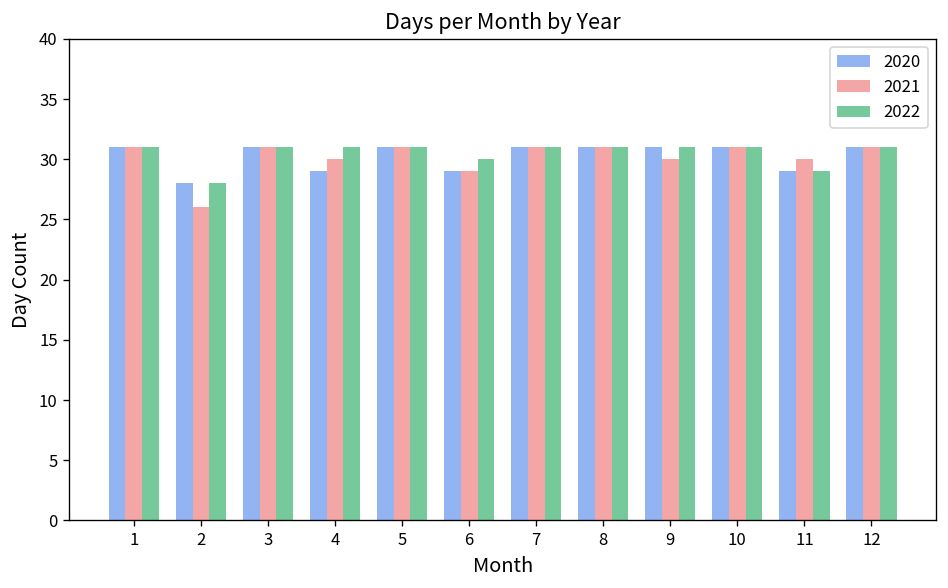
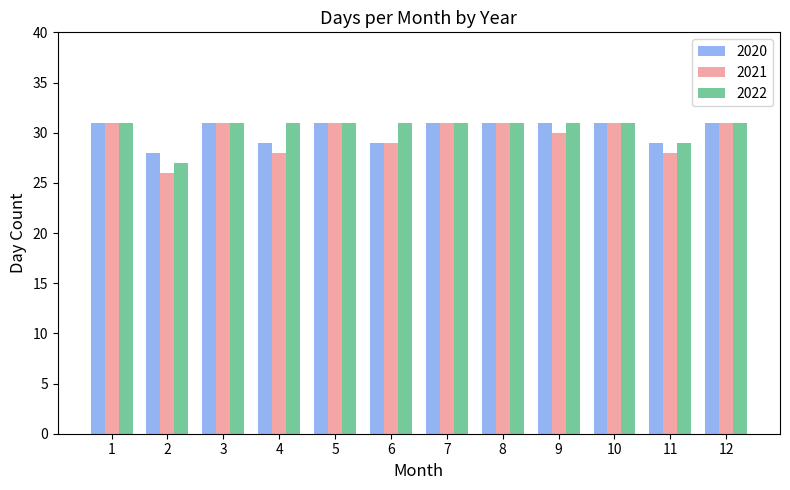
  {
    "2020": {
      "1": 31,
      "2": 28,
      "3": 31,
      "4": 29,
      "5": 31,
      "6": 29,
      "7": 31,
      "8": 31,
      "9": 31,
      "10": 31,
      "11": 29,
      "12": 31
    },
    "2021": {
      "1": 31,
      "2": 26,
      "3": 31,
-     "4": 30,
+     "4": 28,
      "5": 31,
      "6": 29,
      "7": 31,
      "8": 31,
      "9": 30,
      "10": 31,
-     "11": 30,
+     "11": 28,
      "12": 31
    },
    "2022": {
      "1": 31,
-     "2": 28,
+     "2": 27,
      "3": 31,
      "4": 31,
      "5": 31,
-     "6": 30,
+     "6": 31,
      "7": 31,
      "8": 31,
      "9": 31,
      "10": 31,
      "11": 29,
      "12": 31
    }
  }
